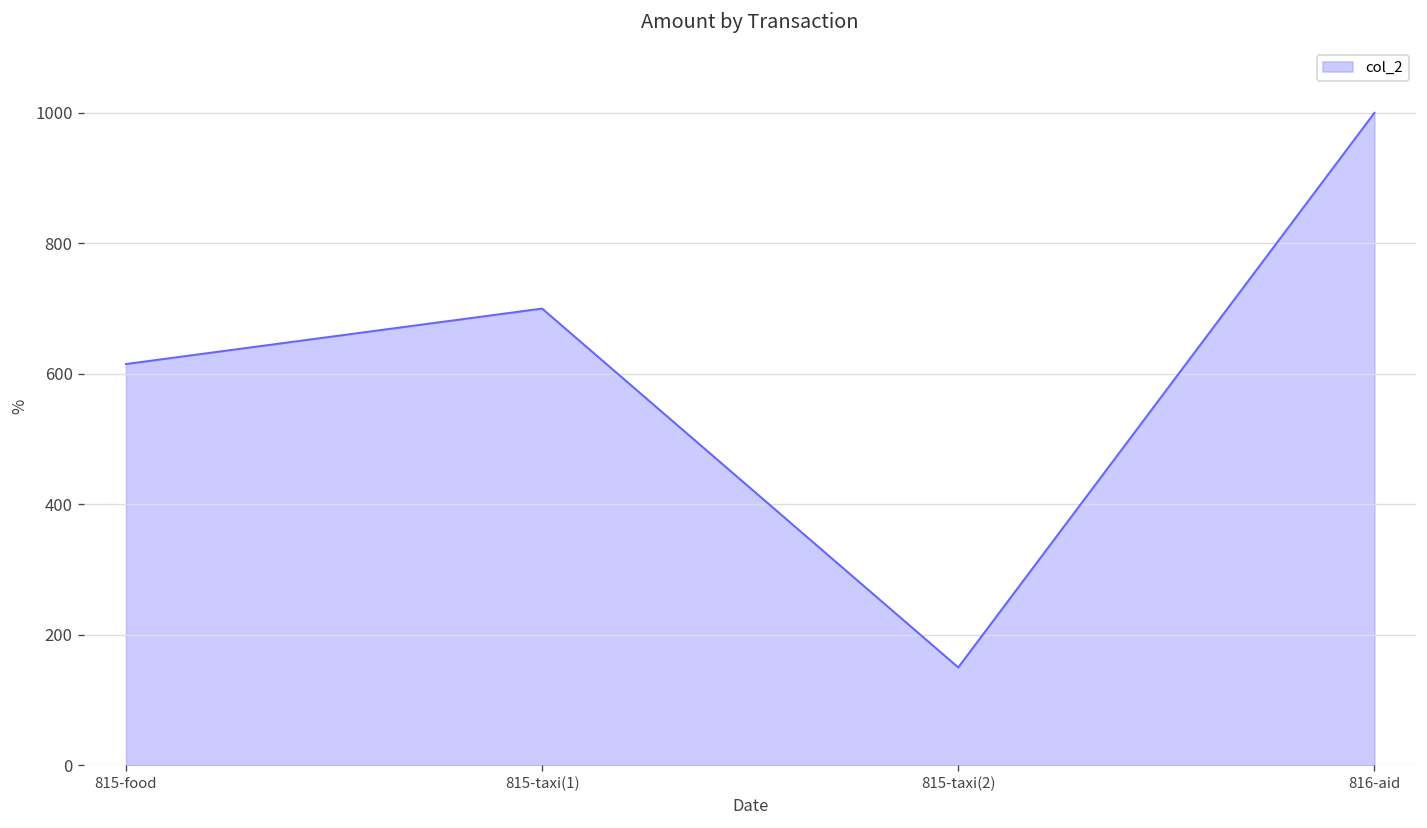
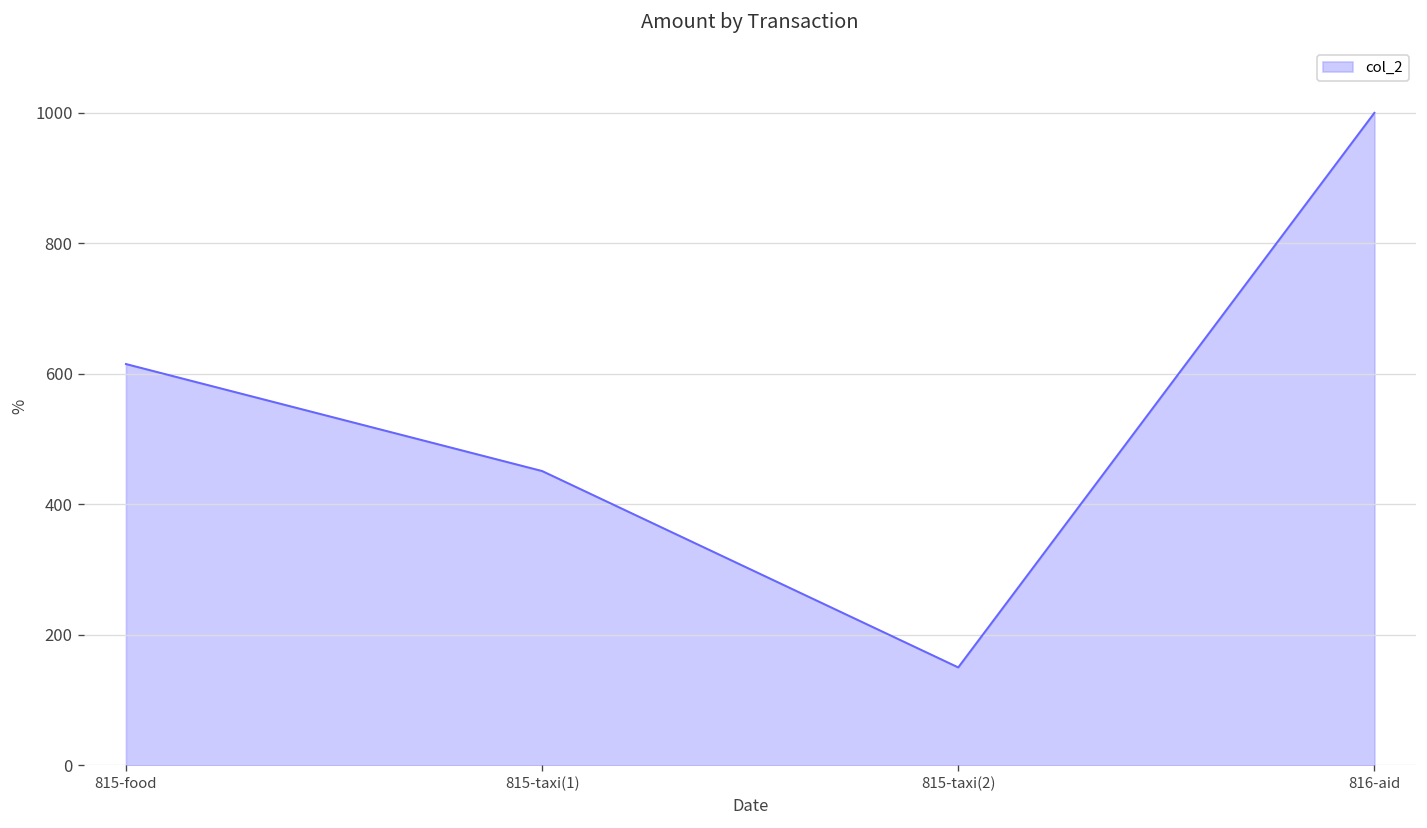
  {
    "815-food": 620,
-   "815-taxi(1)": 700,
+   "815-taxi(1)": 450,
    "815-taxi(2)": 150,
    "816-aid": 1000
  }
